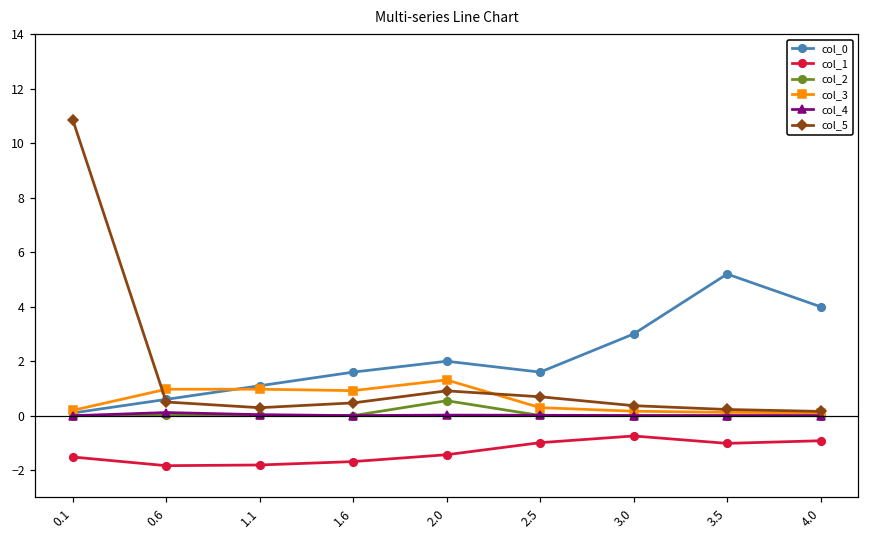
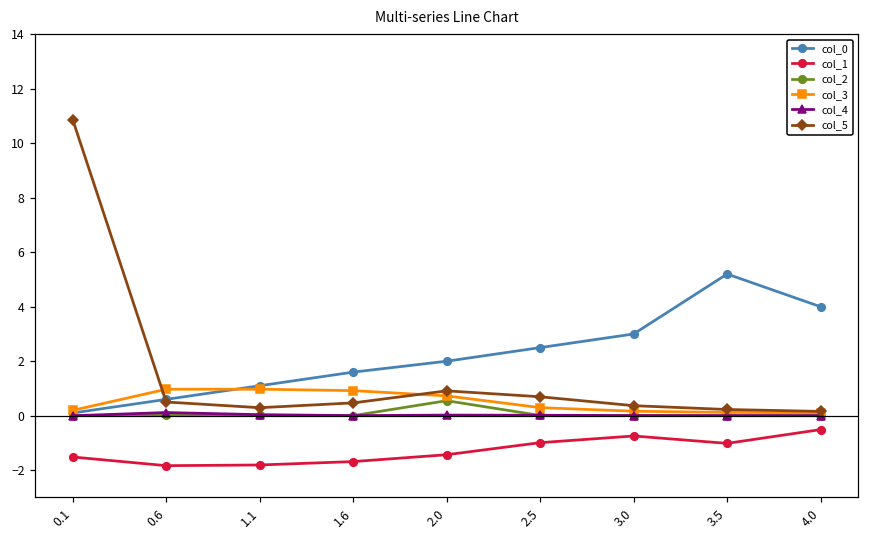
  {
    "col_0": {
      "1.1": 1.1,
      "1.6": 1.6,
      "2.0": 2.0,
-     "2.5": 1.6,
+     "2.5": 2.5,
      "3.0": 3.0,
      "3.5": 5.2,
      "4.0": 4.0
    },
    "col_1": {
      "0.1": -1.5,
      "0.6": -1.8,
      "1.1": -1.8,
      "1.6": -1.7,
      "2.0": -1.4,
      "2.5": -1.0,
      "3.0": -0.7,
      "3.5": -1.0,
-     "4.0": -0.9
+     "4.0": -0.5
    },
    "col_2": {
      "2.0": 0.6
    },
    "col_3": {
      "0.6": 1.0,
      "1.1": 1.0,
      "1.6": 0.9,
-     "2.0": 1.3,
+     "2.0": 0.7,
      "2.5": 0.3,
      "3.0": 0.2,
      "3.5": 0.1
    },
    "col_4": {
      "2.0": 0.0
    },
    "col_5": {
      "0.1": 10.9,
      "1.1": 0.3,
      "1.6": 0.5,
      "2.0": 0.9,
      "2.5": 0.7,
      "3.0": 0.4,
      "3.5": 0.2
    }
  }
